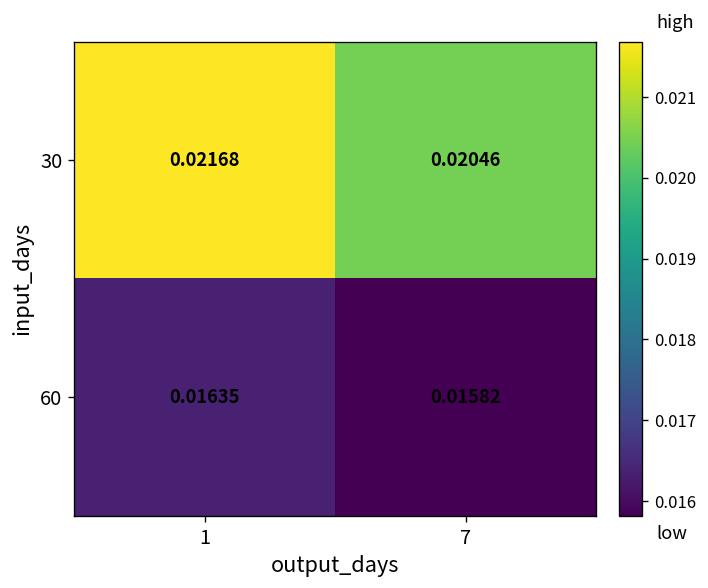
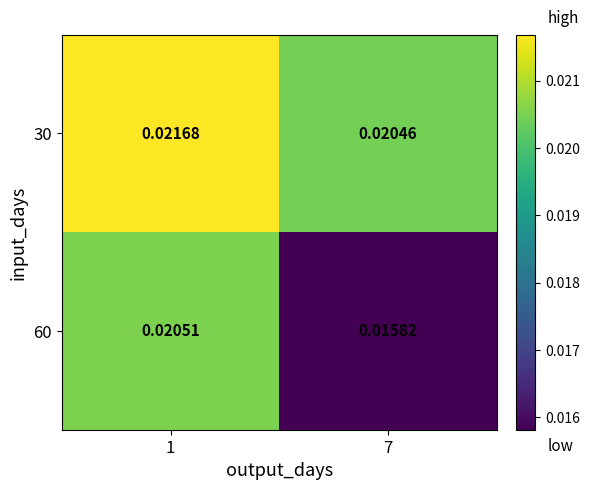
  {
    "30": {
      "1": 0.02168,
      "7": 0.02046
    },
    "60": {
-     "1": 0.01635,
+     "1": 0.02051,
      "7": 0.01582
    }
  }
